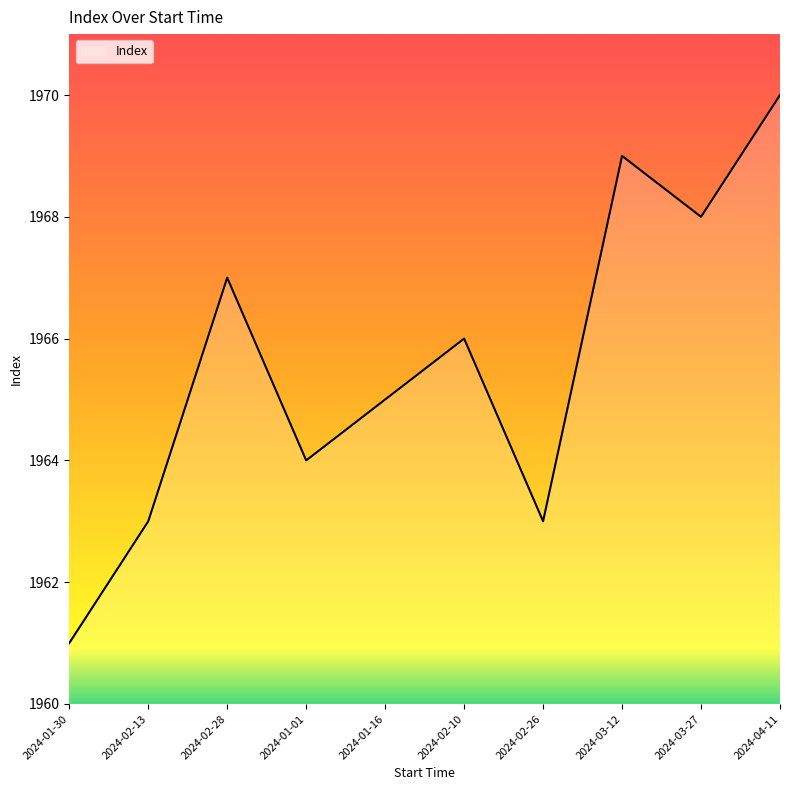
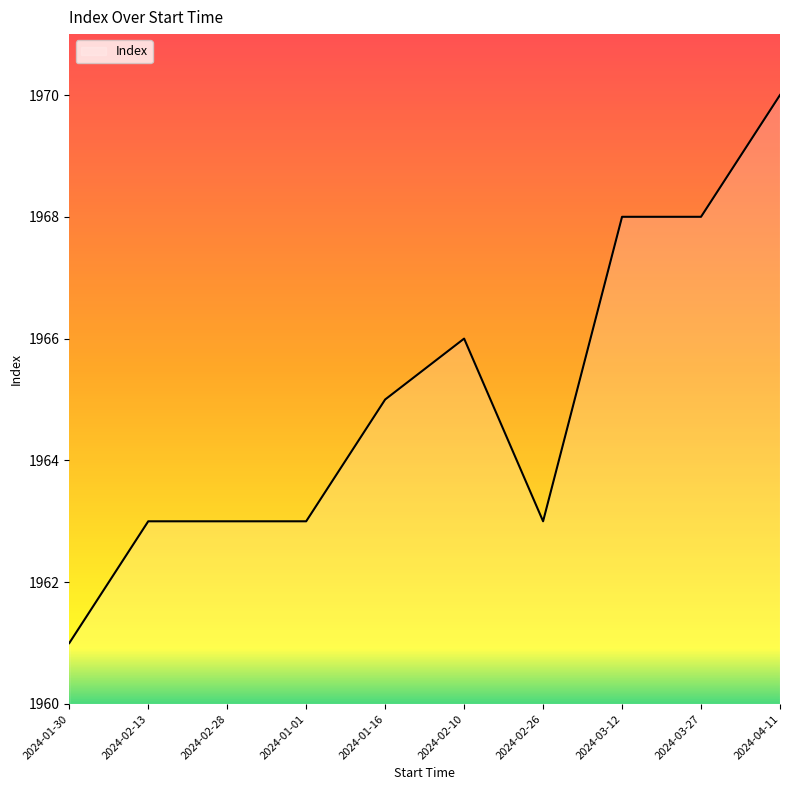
  {
    "2024-01-30": 1961,
    "2024-02-13": 1963,
-   "2024-02-28": 1967,
-   "2024-01-01": 1964,
+   "2024-02-28": 1963,
+   "2024-01-01": 1963,
    "2024-01-16": 1965,
    "2024-02-10": 1966,
    "2024-02-26": 1963,
-   "2024-03-12": 1969,
+   "2024-03-12": 1968,
    "2024-03-27": 1968,
    "2024-04-11": 1970
  }
